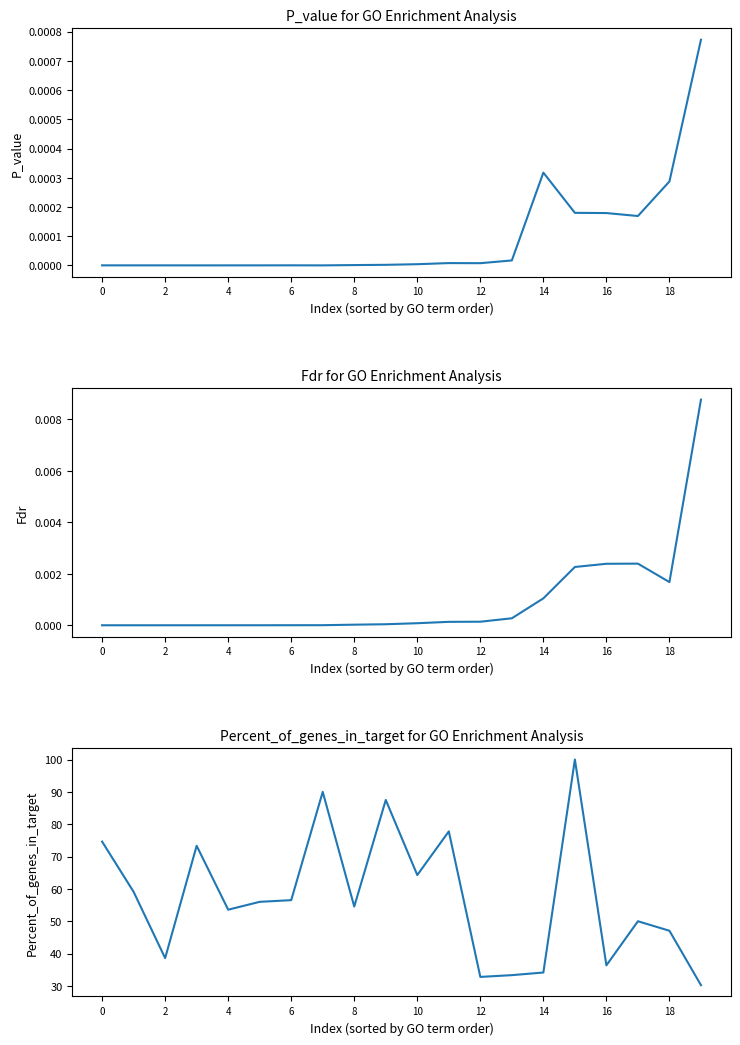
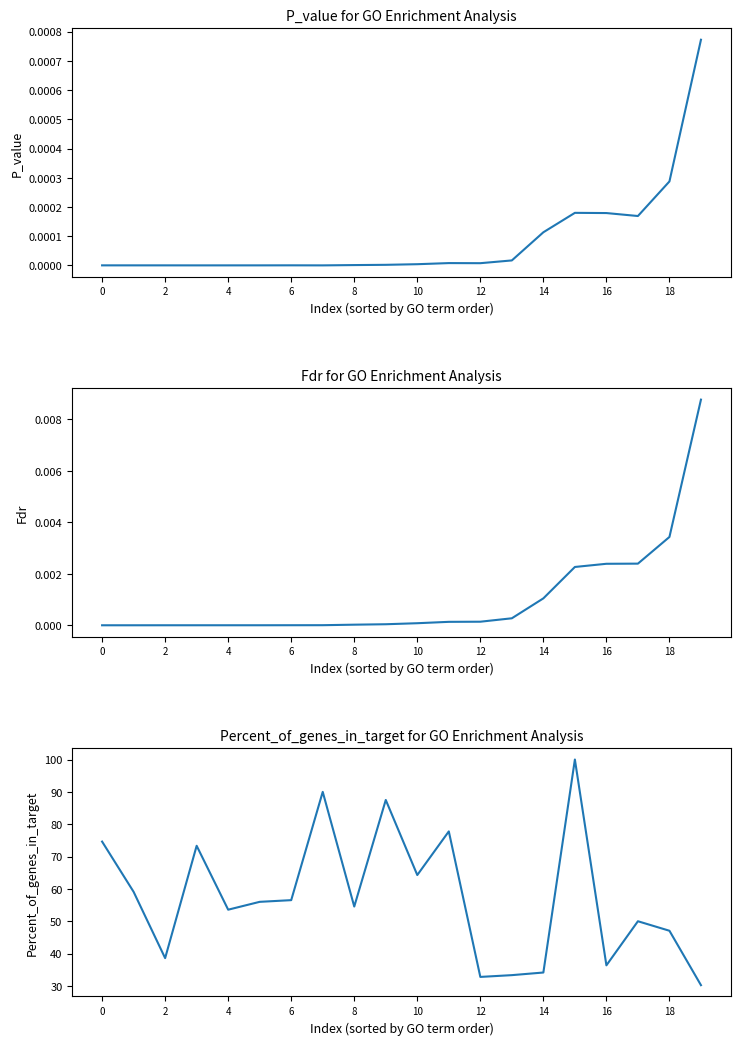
  {
    "P_value for GO Enrichment Analysis": {
      "0": 0.00000,
      "2": 0.00000,
      "4": 0.00000,
      "6": 0.00000,
      "8": 0.00000,
      "10": 0.00000,
      "12": 0.00001,
-     "14": 0.00032,
+     "14": 0.00011,
      "16": 0.00018,
      "18": 0.00029
    },
    "Fdr for GO Enrichment Analysis": {
      "0": 0.0000,
      "2": 0.0000,
      "4": 0.0000,
      "6": 0.0000,
      "8": 0.0000,
      "10": 0.0001,
      "12": 0.0001,
      "14": 0.0010,
      "16": 0.0024,
-     "18": 0.0017
+     "18": 0.0034
    },
    "Percent_of_genes_in_target for GO Enrichment Analysis": {
      "0": 75,
      "2": 39,
      "4": 54,
      "6": 57,
      "8": 55,
      "10": 64,
      "12": 33,
      "14": 34,
      "16": 36,
      "18": 47
    }
  }
